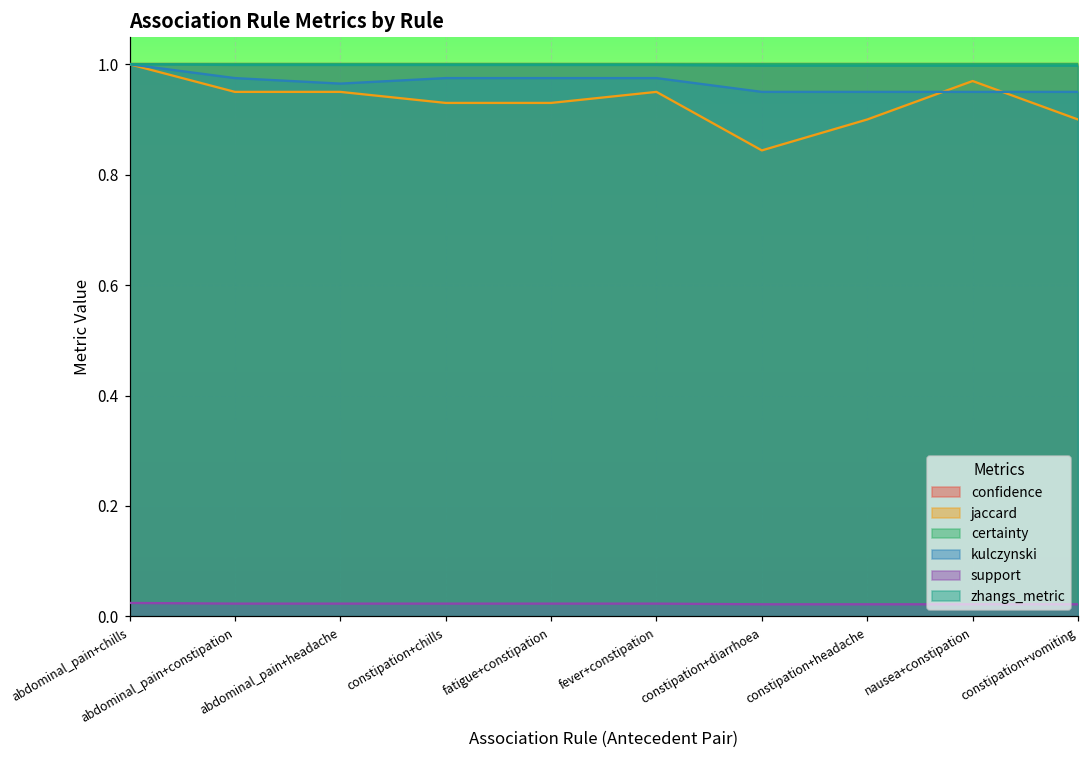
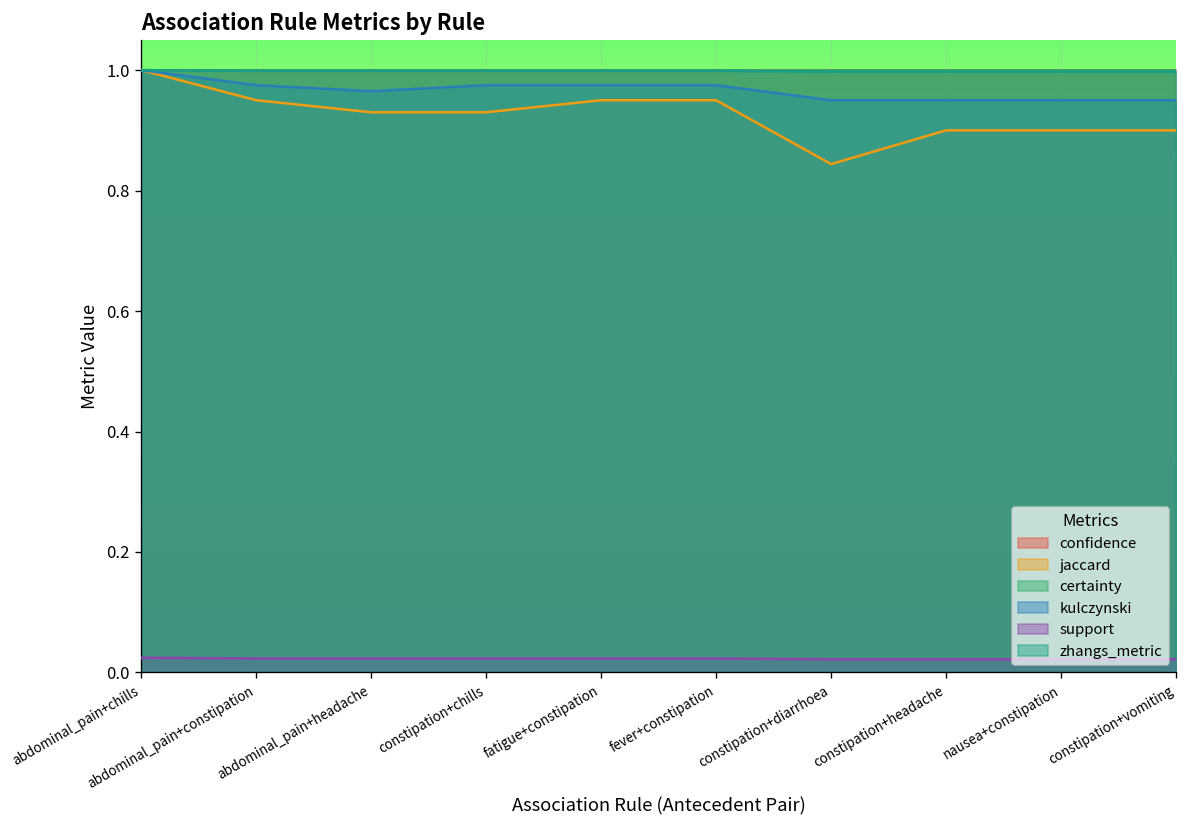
  {
    "jaccard": {
      "abdominal_pain+constipation": 0.95,
-     "abdominal_pain+headache": 0.95,
+     "abdominal_pain+headache": 0.93,
      "constipation+chills": 0.93,
-     "fatigue+constipation": 0.93,
+     "fatigue+constipation": 0.95,
      "fever+constipation": 0.95,
      "constipation+diarrhoea": 0.84,
      "constipation+headache": 0.90,
-     "nausea+constipation": 0.97,
+     "nausea+constipation": 0.90,
      "constipation+vomiting": 0.90
    },
    "support": {
      "abdominal_pain+chills": 0.02,
      "abdominal_pain+constipation": 0.02,
      "abdominal_pain+headache": 0.02,
      "constipation+chills": 0.02,
      "fatigue+constipation": 0.02,
      "fever+constipation": 0.02,
      "constipation+diarrhoea": 0.02,
      "constipation+headache": 0.02,
      "constipation+vomiting": 0.02
    }
  }
